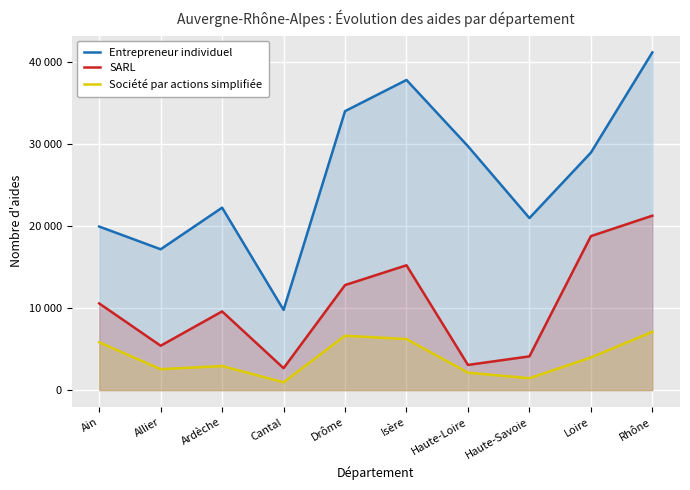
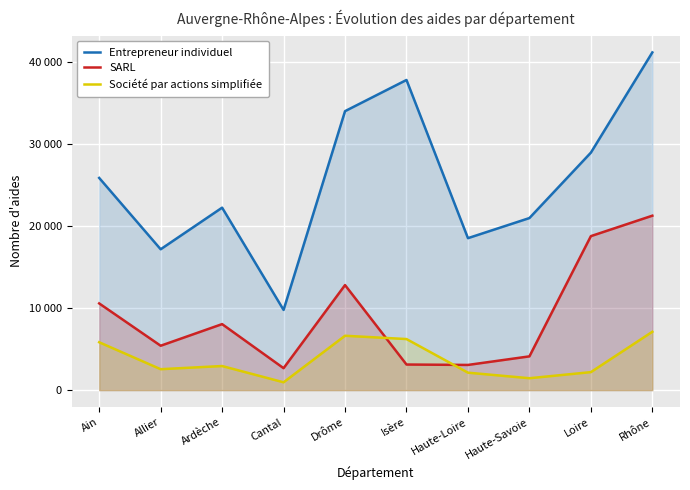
  {
    "Entrepreneur individuel": {
-     "Ain": 20000,
+     "Ain": 26000,
      "Allier": 17000,
      "Ardèche": 22000,
      "Cantal": 10000,
      "Drôme": 34000,
      "Isère": 38000,
-     "Haute-Loire": 30000,
+     "Haute-Loire": 19000,
      "Haute-Savoie": 21000,
      "Loire": 29000,
      "Rhône": 41000
    },
    "SARL": {
      "Ain": 11000,
      "Allier": 5000,
-     "Ardèche": 10000,
+     "Ardèche": 8000,
      "Cantal": 3000,
      "Drôme": 13000,
-     "Isère": 15000,
+     "Isère": 3000,
      "Haute-Loire": 3000,
      "Haute-Savoie": 4000,
      "Loire": 19000,
      "Rhône": 21000
    },
    "Société par actions simplifiée": {
      "Ain": 6000,
      "Allier": 3000,
      "Ardèche": 3000,
      "Cantal": 1000,
      "Drôme": 7000,
      "Isère": 6000,
      "Haute-Loire": 2000,
      "Haute-Savoie": 1000,
-     "Loire": 4000,
+     "Loire": 2000,
      "Rhône": 7000
    }
  }
